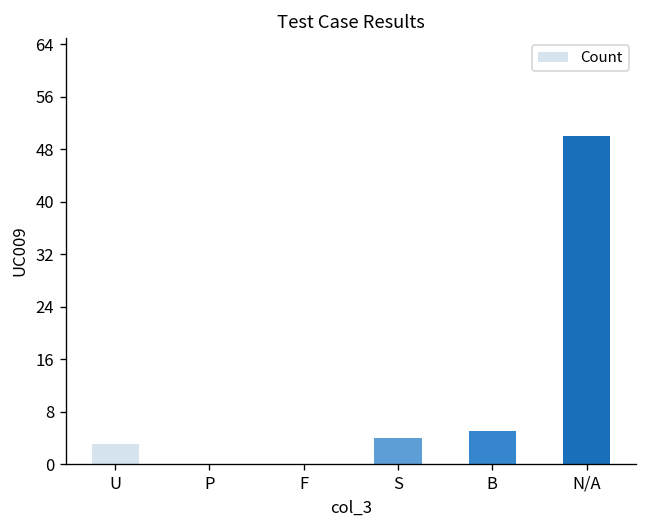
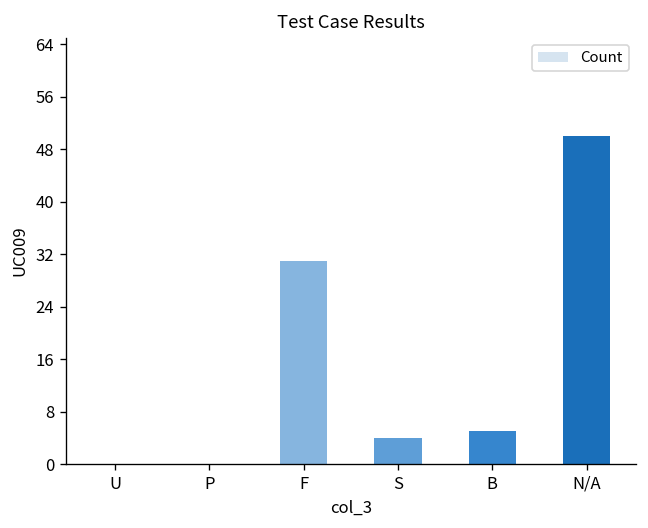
  {
-   "U": 3,
+   "U": 0,
    "P": 0,
-   "F": 0,
+   "F": 31,
    "S": 4,
    "B": 5,
    "N/A": 50
  }
